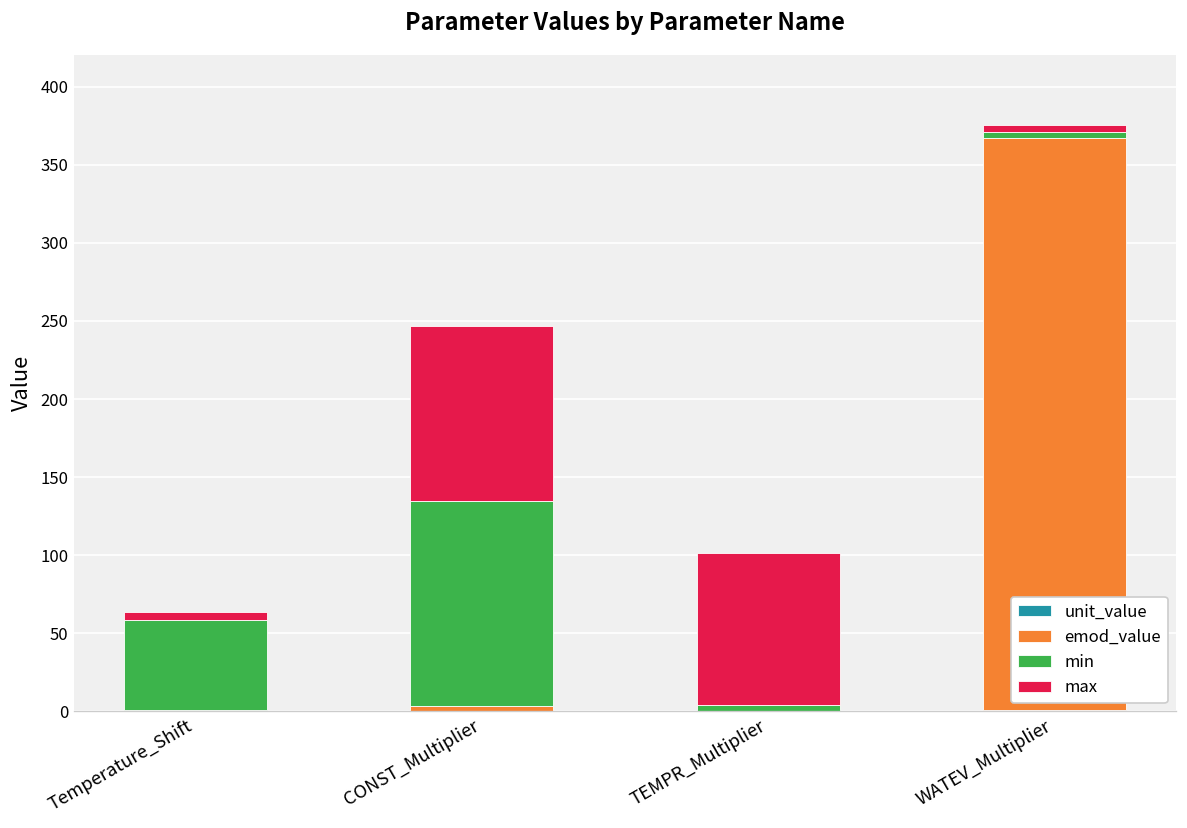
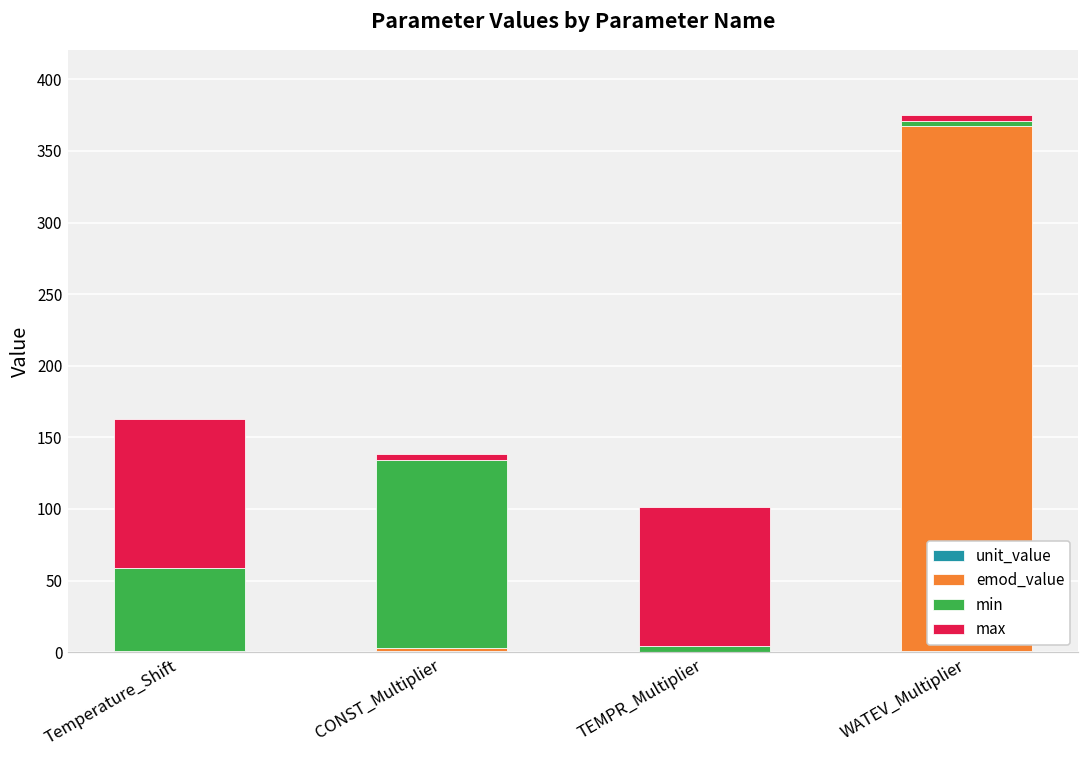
  {
    "emod_value": {
      "CONST_Multiplier": 3,
      "WATEV_Multiplier": 366
    },
    "min": {
      "Temperature_Shift": 58,
      "CONST_Multiplier": 131,
      "TEMPR_Multiplier": 4,
      "WATEV_Multiplier": 4
    },
    "max": {
-     "Temperature_Shift": 5,
-     "CONST_Multiplier": 112,
+     "Temperature_Shift": 104,
+     "CONST_Multiplier": 4,
      "TEMPR_Multiplier": 97,
      "WATEV_Multiplier": 4
    }
  }
